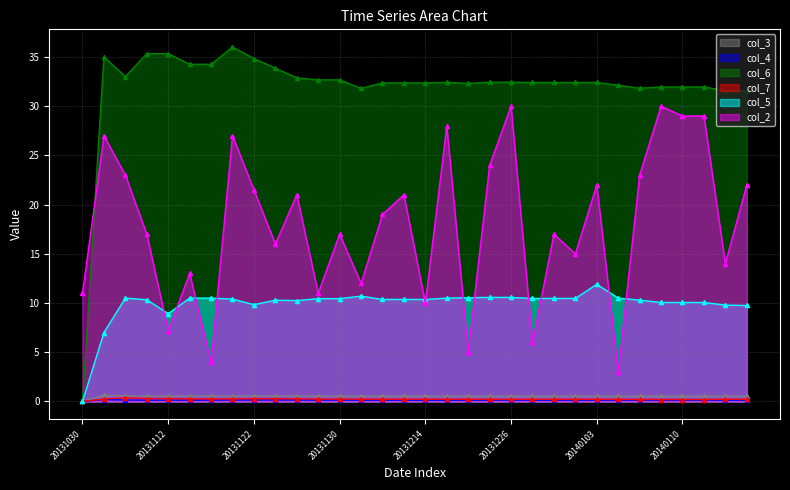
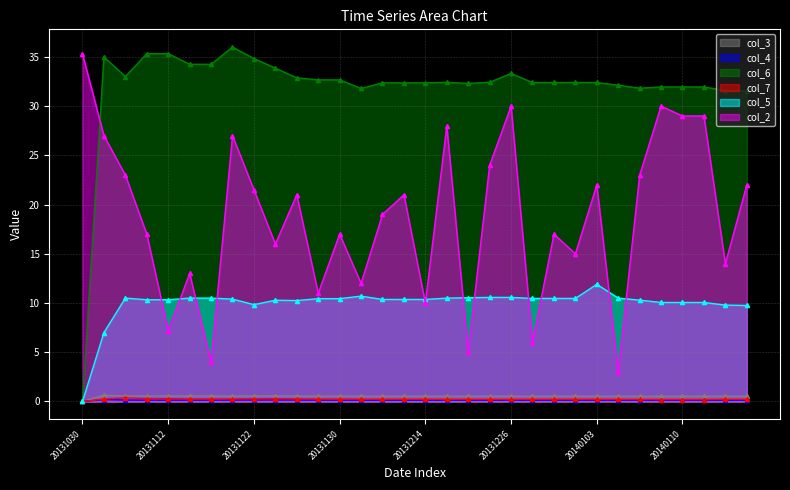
  {
    "col_3": {
      "20131112": 1,
      "20131122": 1,
      "20131130": 1,
      "20131214": 1,
      "20131226": 1,
      "20140103": 1,
      "20140110": 1
    },
    "col_6": {
      "20131112": 35,
      "20131122": 35,
      "20131130": 33,
      "20131214": 32,
-     "20131226": 32,
+     "20131226": 33,
      "20140103": 32,
      "20140110": 32
    },
    "col_5": {
-     "20131112": 9,
+     "20131112": 10,
      "20131122": 10,
      "20131130": 10,
      "20131214": 10,
      "20131226": 11,
      "20140103": 12,
      "20140110": 10
    },
    "col_2": {
-     "20131030": 11,
+     "20131030": 35,
      "20131112": 7,
      "20131122": 22,
      "20131130": 17,
      "20131214": 10,
      "20131226": 30,
      "20140103": 22,
      "20140110": 29
    }
  }
